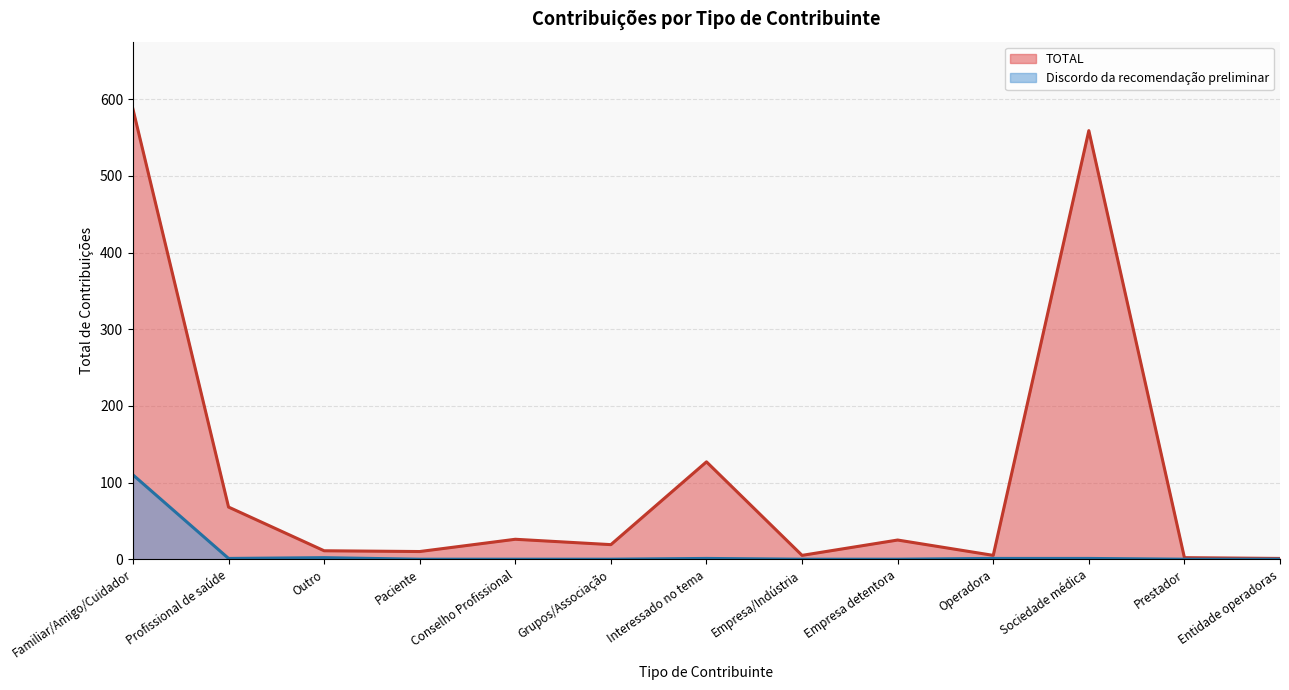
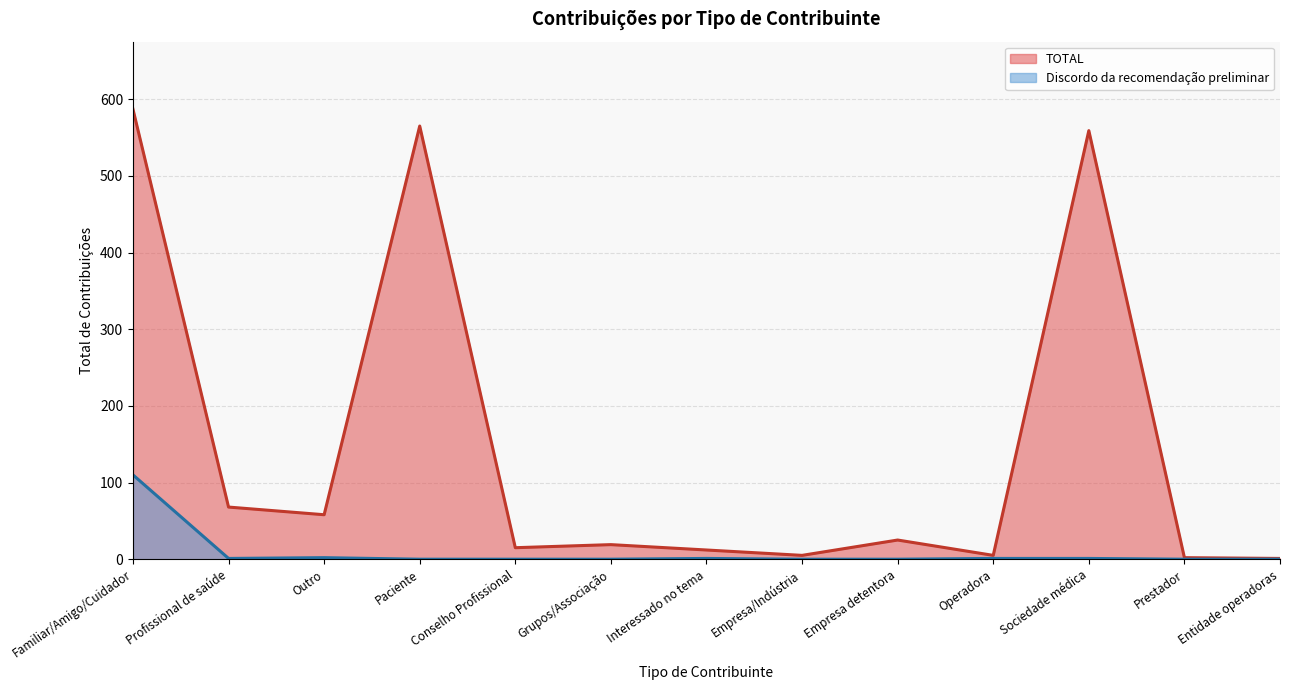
  {
    "TOTAL": {
      "Familiar/Amigo/Cuidador": 590,
      "Profissional de saúde": 70,
-     "Outro": 10,
-     "Paciente": 10,
-     "Conselho Profissional": 30,
+     "Outro": 60,
+     "Paciente": 570,
+     "Conselho Profissional": 20,
      "Grupos/Associação": 20,
-     "Interessado no tema": 130,
+     "Interessado no tema": 10,
      "Empresa/Indústria": 10,
      "Empresa detentora": 30,
      "Operadora": 10,
      "Sociedade médica": 560
    },
    "Discordo da recomendação preliminar": {
      "Familiar/Amigo/Cuidador": 110,
      "Profissional de saúde": 0,
      "Outro": 0,
      "Paciente": 0,
      "Conselho Profissional": 0,
      "Grupos/Associação": 0,
      "Interessado no tema": 0,
      "Empresa/Indústria": 0,
      "Empresa detentora": 0,
      "Operadora": 0,
      "Sociedade médica": 0
    }
  }
